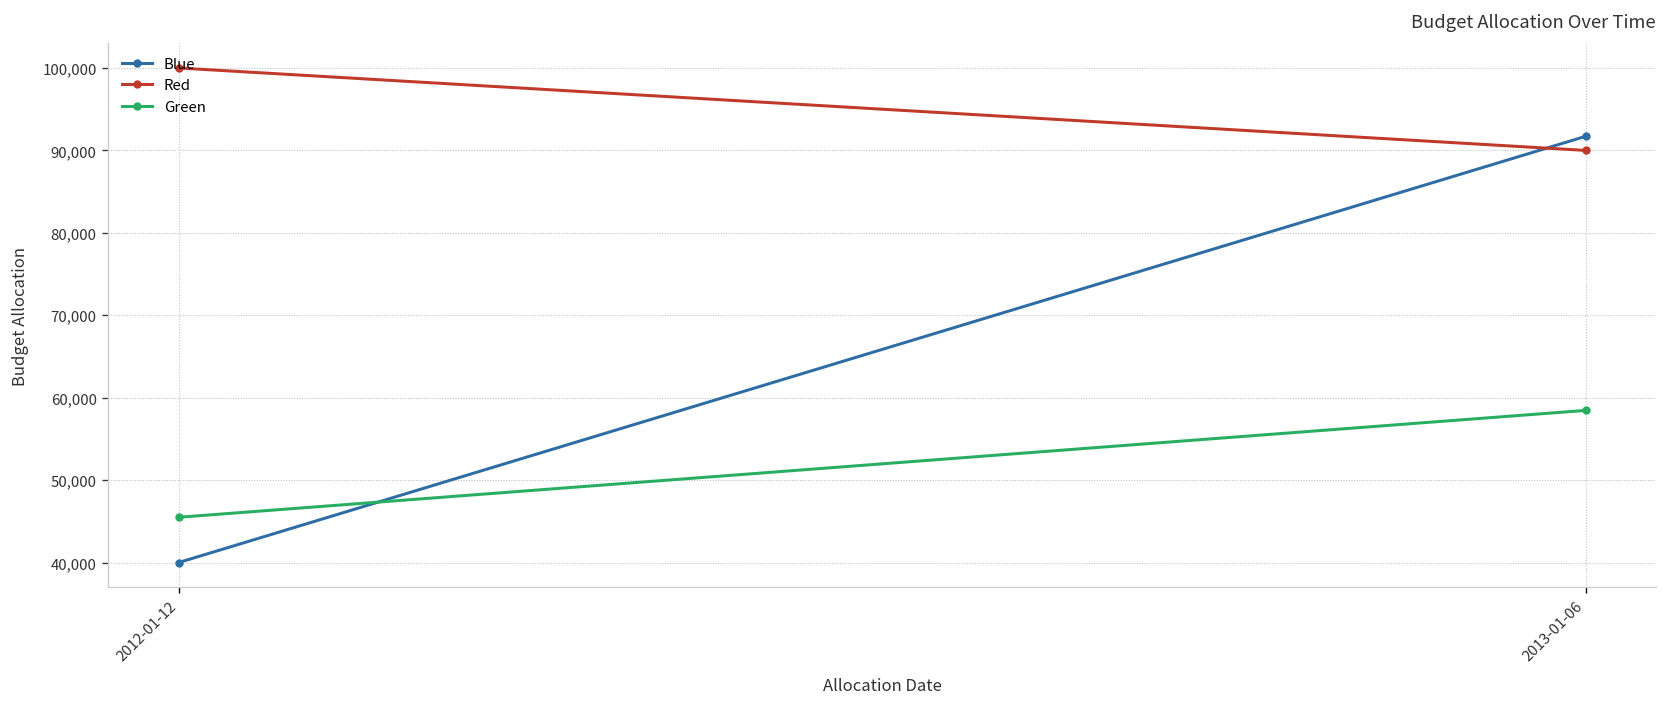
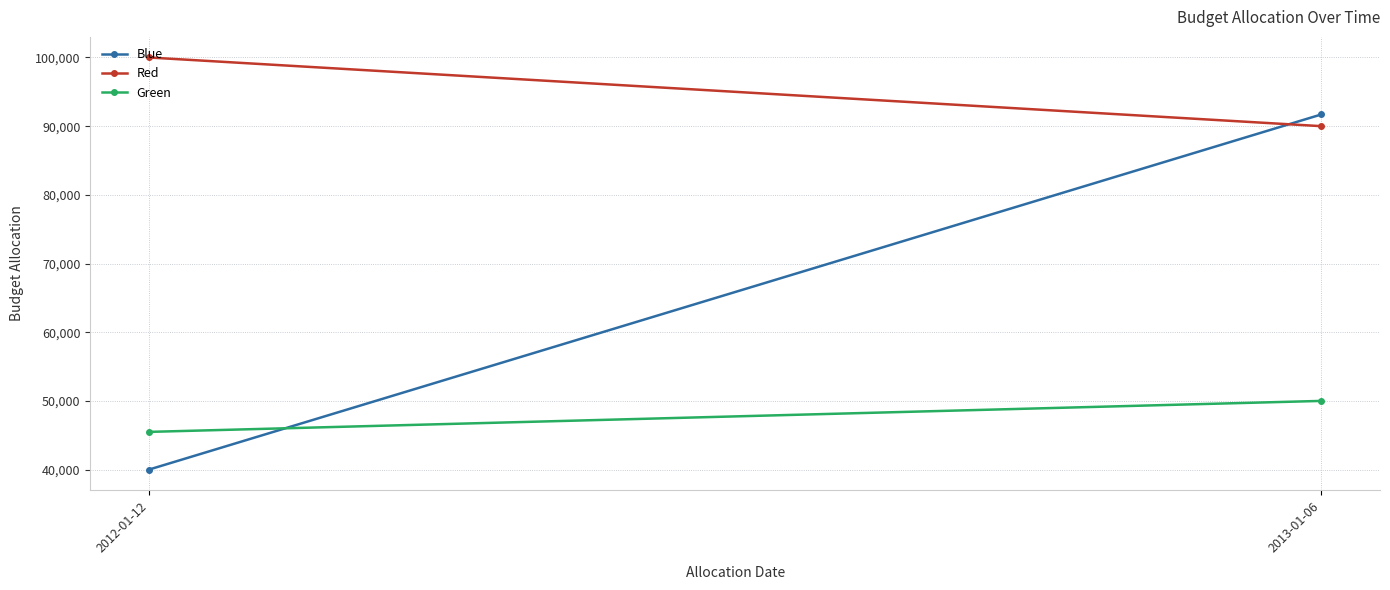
  {
    "Blue": {
      "2012-01-12": "40,000",
      "2013-01-06": "92,000"
    },
    "Red": {
      "2012-01-12": "100,000",
      "2013-01-06": "90,000"
    },
    "Green": {
      "2012-01-12": "45,000",
-     "2013-01-06": "58,000"
+     "2013-01-06": "50,000"
    }
  }
